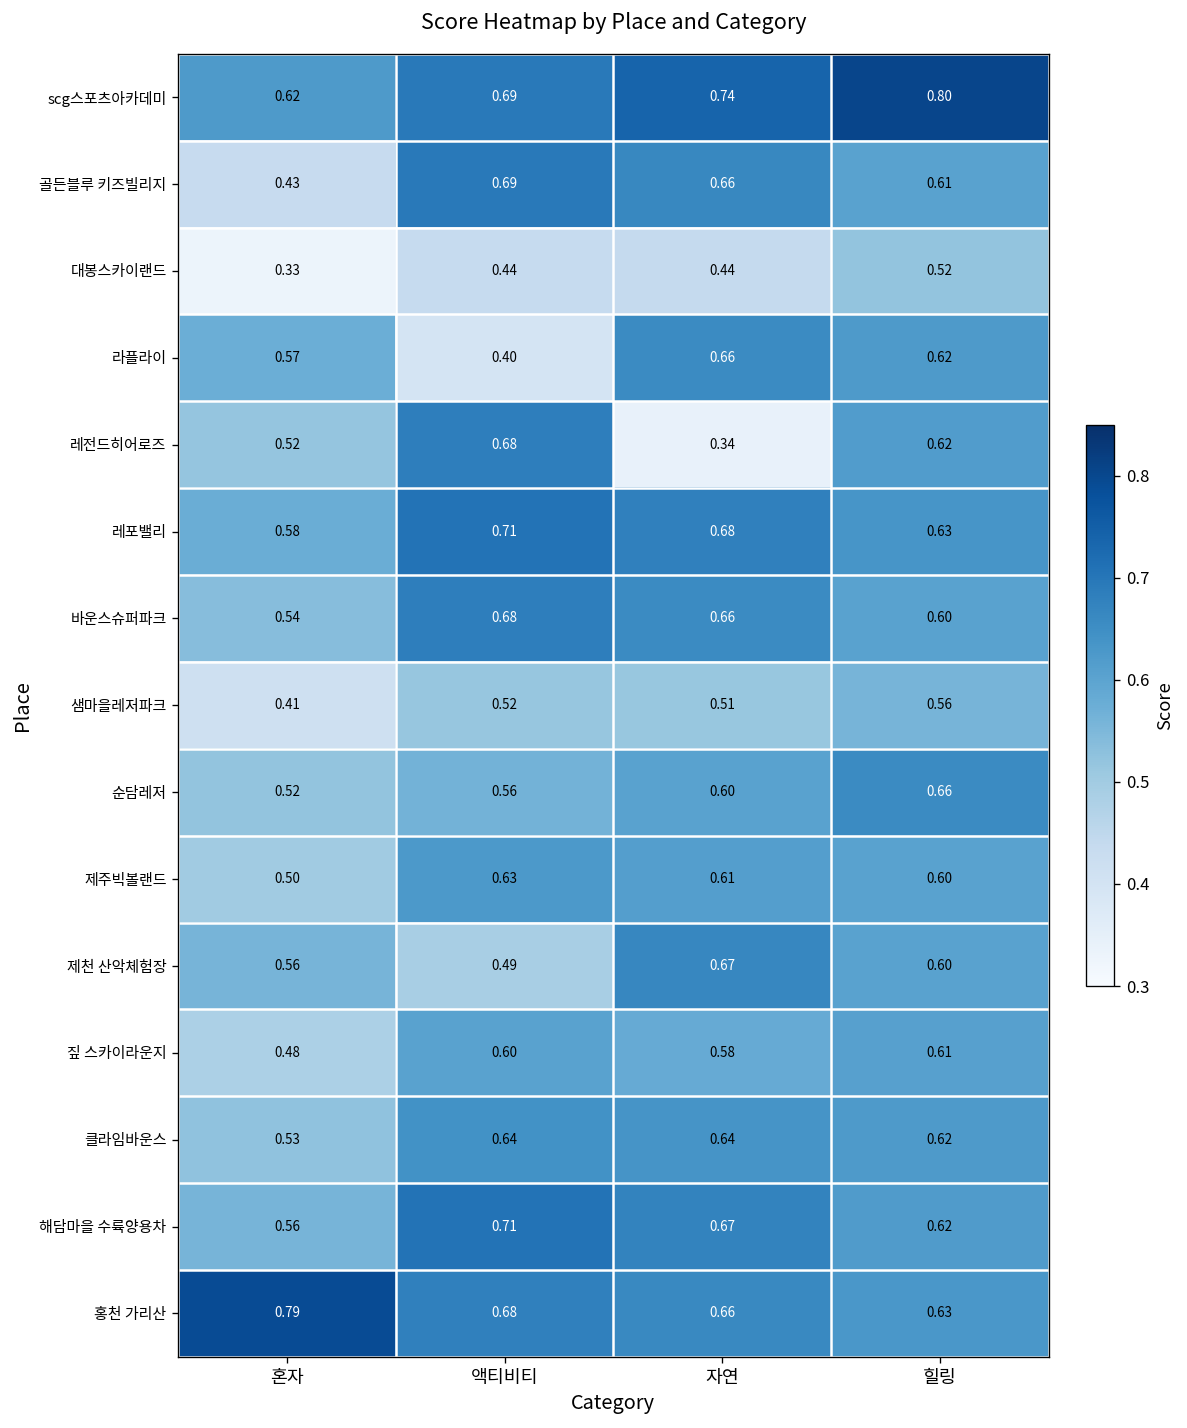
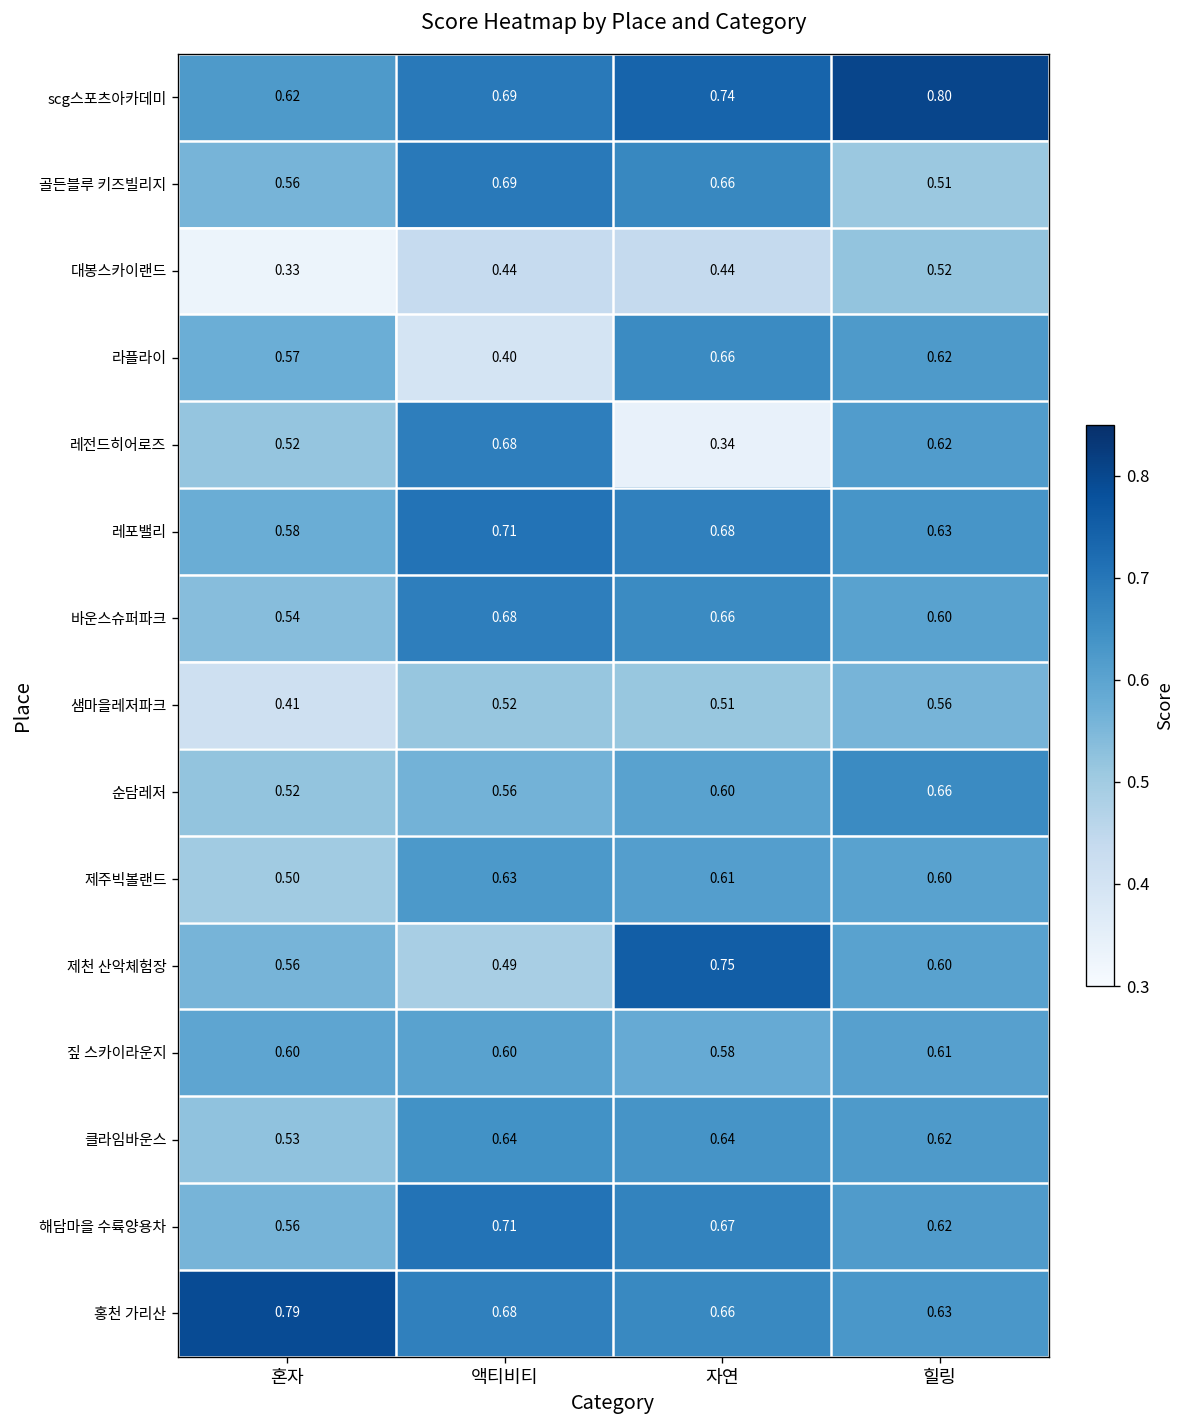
  {
    "scg스포츠아카데미": {
      "혼자": 0.62,
      "액티비티": 0.69,
      "자연": 0.74,
      "힐링": 0.80
    },
    "골든블루 키즈빌리지": {
-     "혼자": 0.43,
+     "혼자": 0.56,
      "액티비티": 0.69,
      "자연": 0.66,
-     "힐링": 0.61
+     "힐링": 0.51
    },
    "대봉스카이랜드": {
      "혼자": 0.33,
      "액티비티": 0.44,
      "자연": 0.44,
      "힐링": 0.52
    },
    "라플라이": {
      "혼자": 0.57,
      "액티비티": 0.40,
      "자연": 0.66,
      "힐링": 0.62
    },
    "레전드히어로즈": {
      "혼자": 0.52,
      "액티비티": 0.68,
      "자연": 0.34,
      "힐링": 0.62
    },
    "레포밸리": {
      "혼자": 0.58,
      "액티비티": 0.71,
      "자연": 0.68,
      "힐링": 0.63
    },
    "바운스슈퍼파크": {
      "혼자": 0.54,
      "액티비티": 0.68,
      "자연": 0.66,
      "힐링": 0.60
    },
    "샘마을레저파크": {
      "혼자": 0.41,
      "액티비티": 0.52,
      "자연": 0.51,
      "힐링": 0.56
    },
    "순담레저": {
      "혼자": 0.52,
      "액티비티": 0.56,
      "자연": 0.60,
      "힐링": 0.66
    },
    "제주빅볼랜드": {
      "혼자": 0.50,
      "액티비티": 0.63,
      "자연": 0.61,
      "힐링": 0.60
    },
    "제천 산악체험장": {
      "혼자": 0.56,
      "액티비티": 0.49,
-     "자연": 0.67,
+     "자연": 0.75,
      "힐링": 0.60
    },
    "짚 스카이라운지": {
-     "혼자": 0.48,
+     "혼자": 0.60,
      "액티비티": 0.60,
      "자연": 0.58,
      "힐링": 0.61
    },
    "클라임바운스": {
      "혼자": 0.53,
      "액티비티": 0.64,
      "자연": 0.64,
      "힐링": 0.62
    },
    "해담마을 수륙양용차": {
      "혼자": 0.56,
      "액티비티": 0.71,
      "자연": 0.67,
      "힐링": 0.62
    },
    "홍천 가리산": {
      "혼자": 0.79,
      "액티비티": 0.68,
      "자연": 0.66,
      "힐링": 0.63
    }
  }
